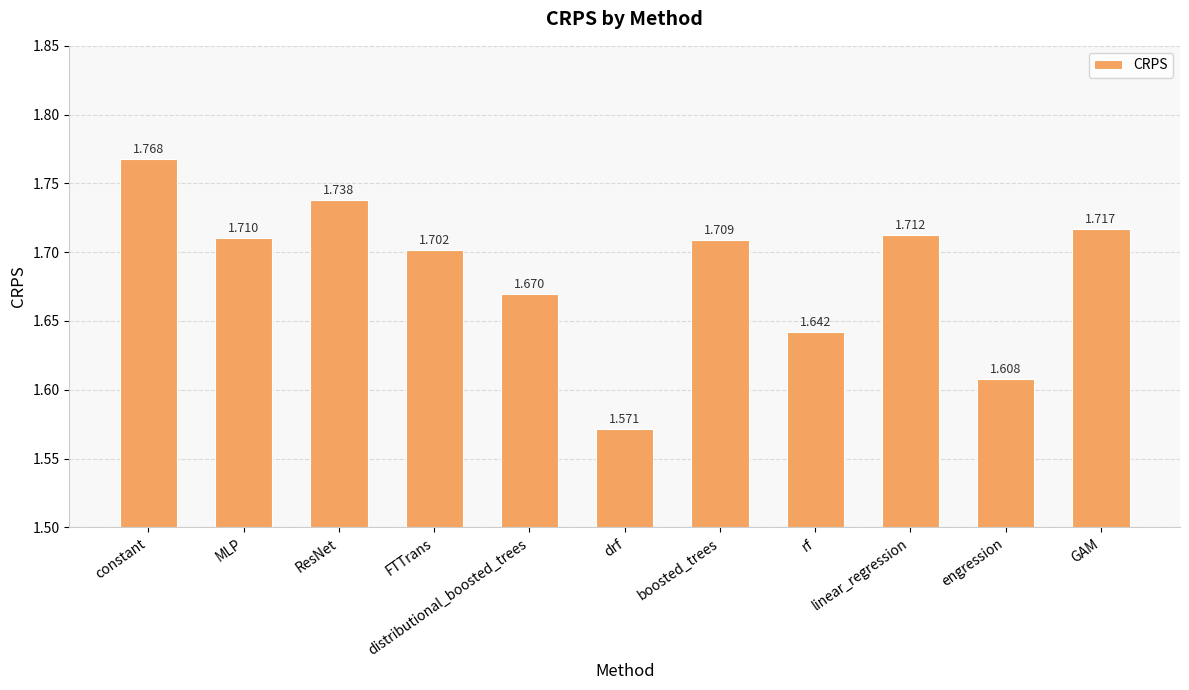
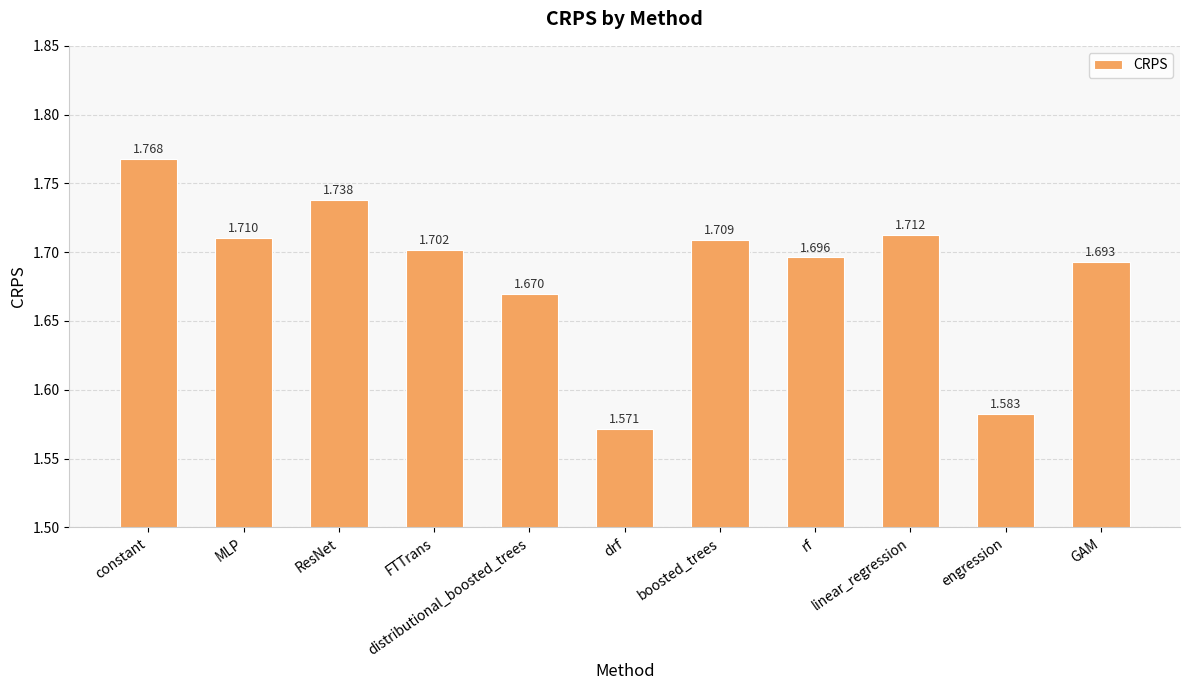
  {
    "constant": 1.768,
    "MLP": 1.710,
    "ResNet": 1.738,
    "FTTrans": 1.702,
    "distributional_boosted_trees": 1.670,
    "drf": 1.571,
    "boosted_trees": 1.709,
-   "rf": 1.642,
+   "rf": 1.696,
    "linear_regression": 1.712,
-   "engression": 1.608,
-   "GAM": 1.717
+   "engression": 1.583,
+   "GAM": 1.693
  }
